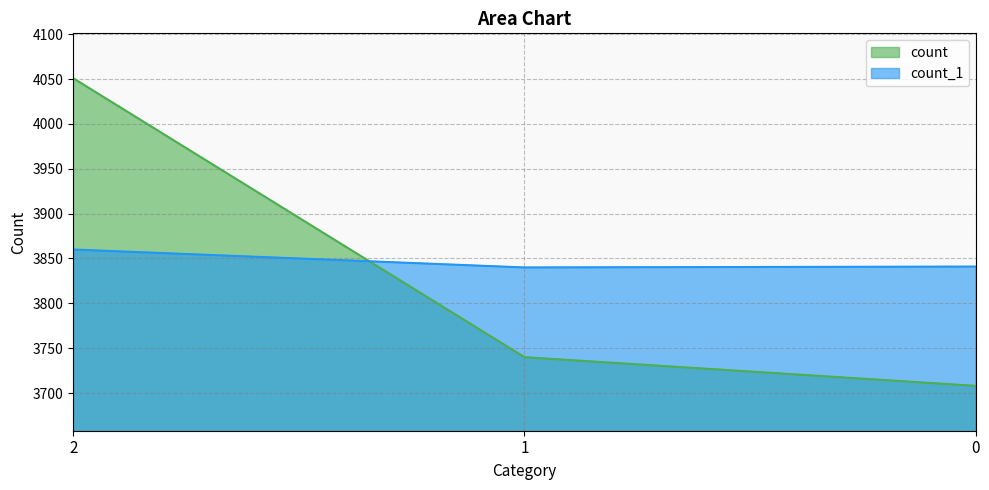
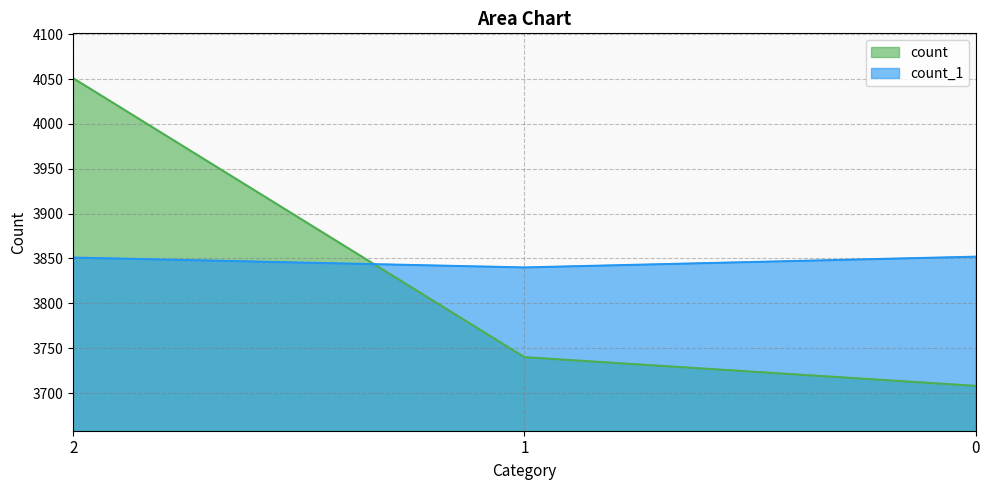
  {
    "count": {
      "2": 4050,
      "1": 3740,
      "0": 3710
    },
    "count_1": {
-     "2": 3860,
+     "2": 3850,
      "1": 3840,
-     "0": 3840
+     "0": 3850
    }
  }
